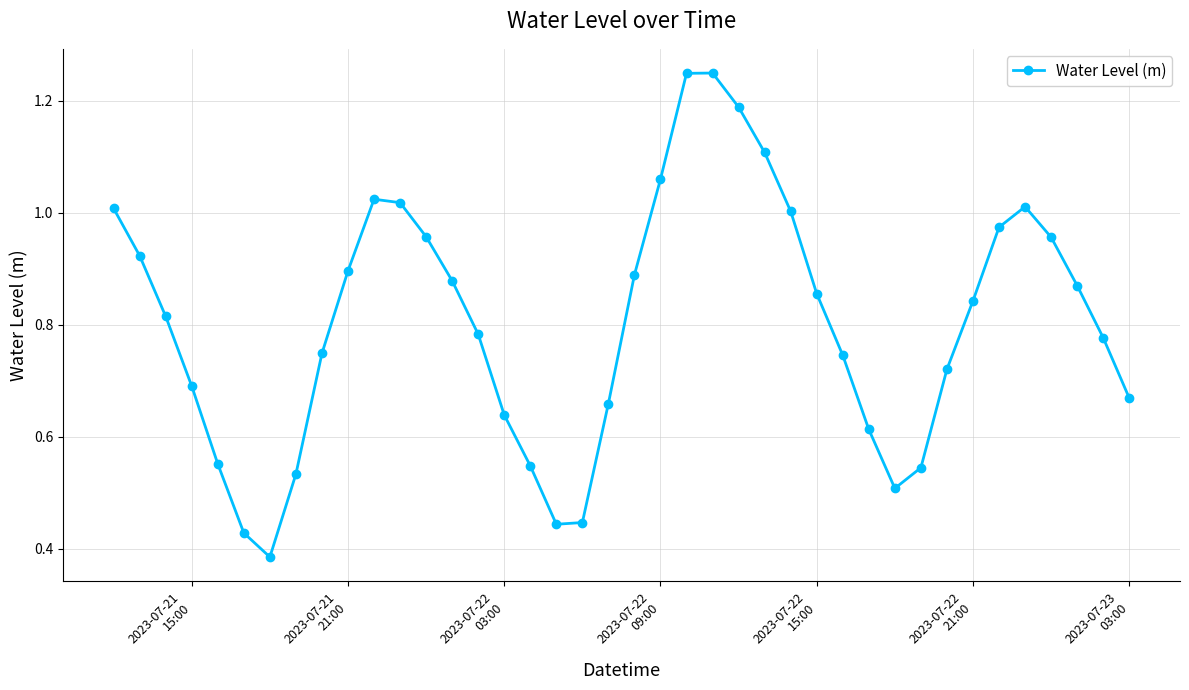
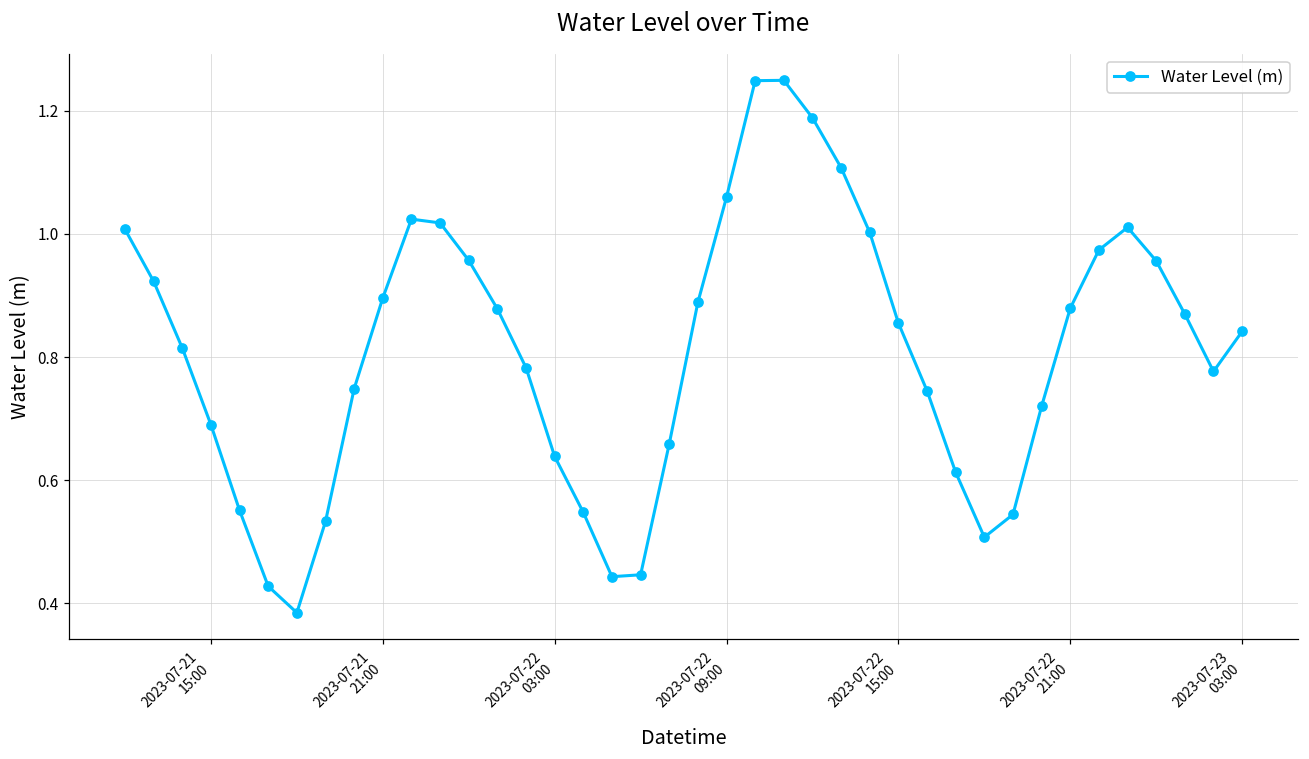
  {
    "2023-07-21 15:00": 0.69,
    "2023-07-21 21:00": 0.90,
    "2023-07-22 03:00": 0.64,
    "2023-07-22 09:00": 1.06,
    "2023-07-22 15:00": 0.86,
-   "2023-07-22 21:00": 0.84,
-   "2023-07-23 03:00": 0.67
+   "2023-07-22 21:00": 0.88,
+   "2023-07-23 03:00": 0.84
  }
